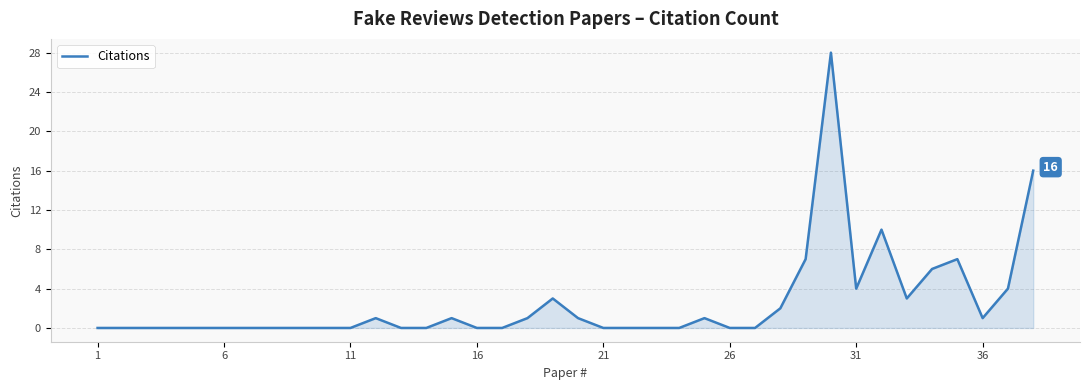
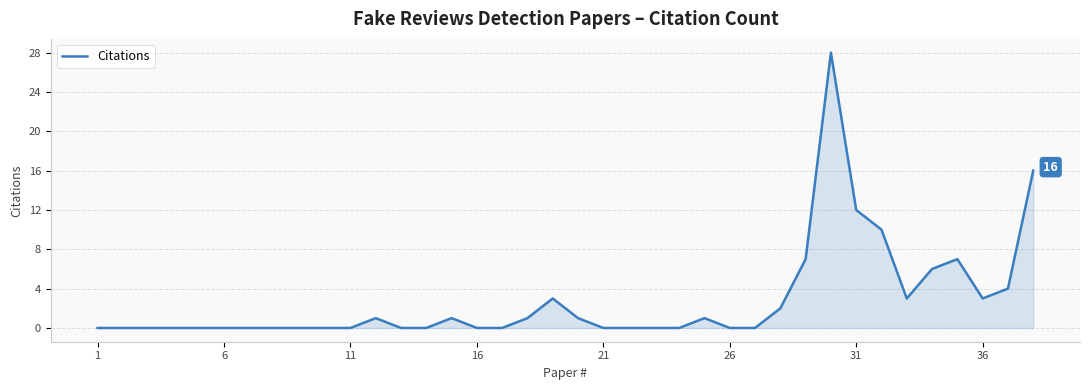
  {
    "1": 0,
    "6": 0,
    "11": 0,
    "16": 0,
    "21": 0,
    "26": 0,
-   "31": 4,
-   "36": 1
+   "31": 12,
+   "36": 3
  }
